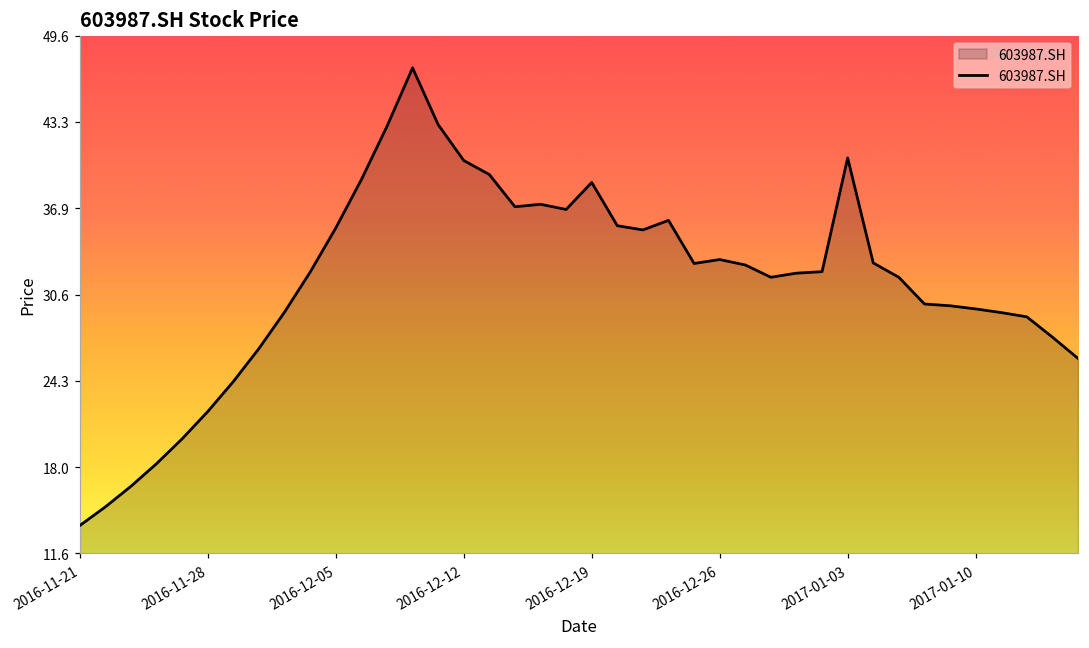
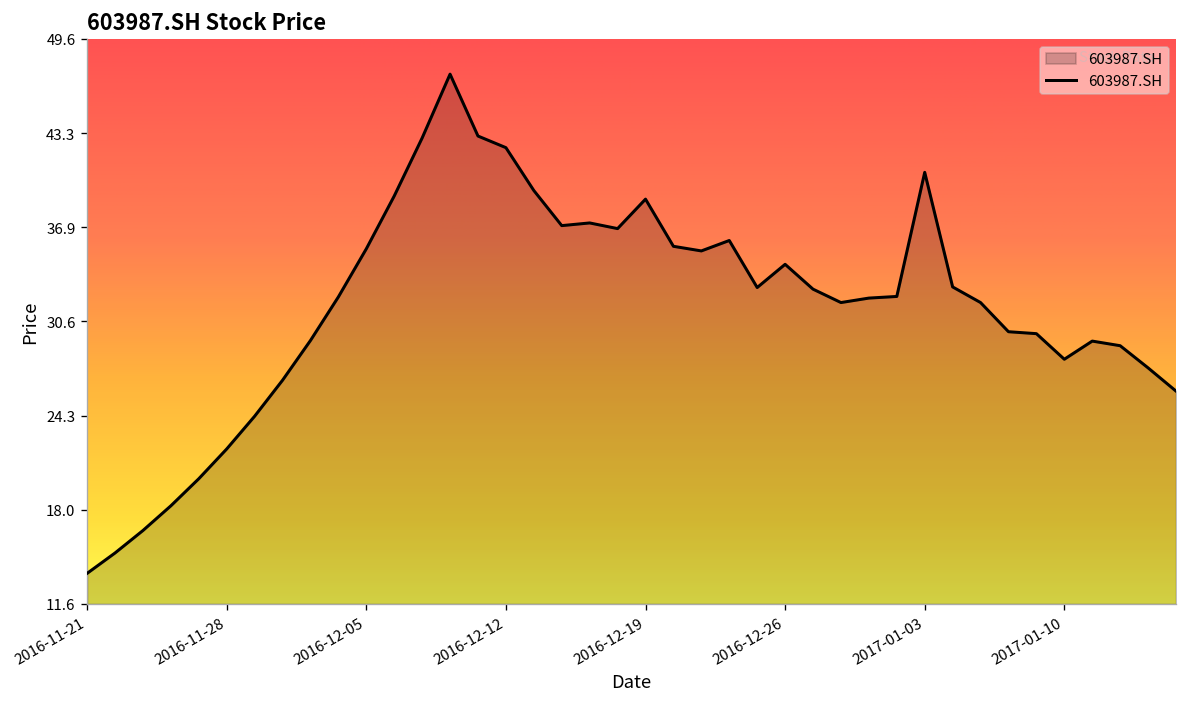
  {
    "2016-11-21": 13.7,
    "2016-11-28": 22.0,
    "2016-12-05": 35.5,
-   "2016-12-12": 40.4,
+   "2016-12-12": 42.3,
    "2016-12-19": 38.8,
-   "2016-12-26": 33.2,
+   "2016-12-26": 34.5,
    "2017-01-03": 40.6,
-   "2017-01-10": 29.6
+   "2017-01-10": 28.1
  }
